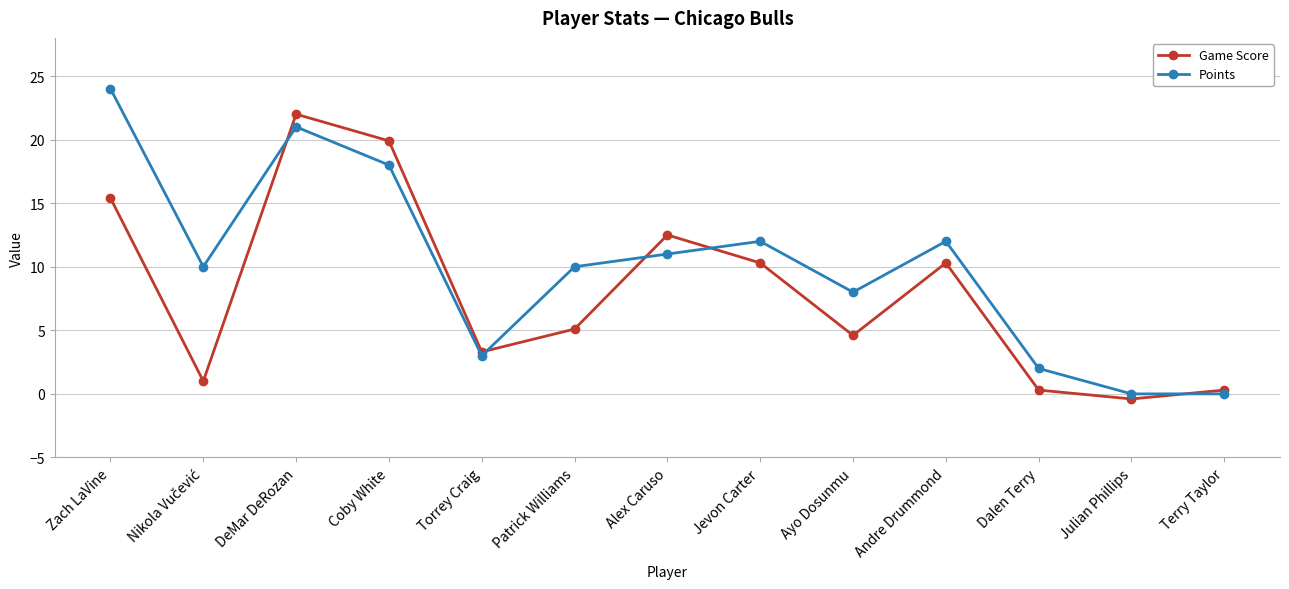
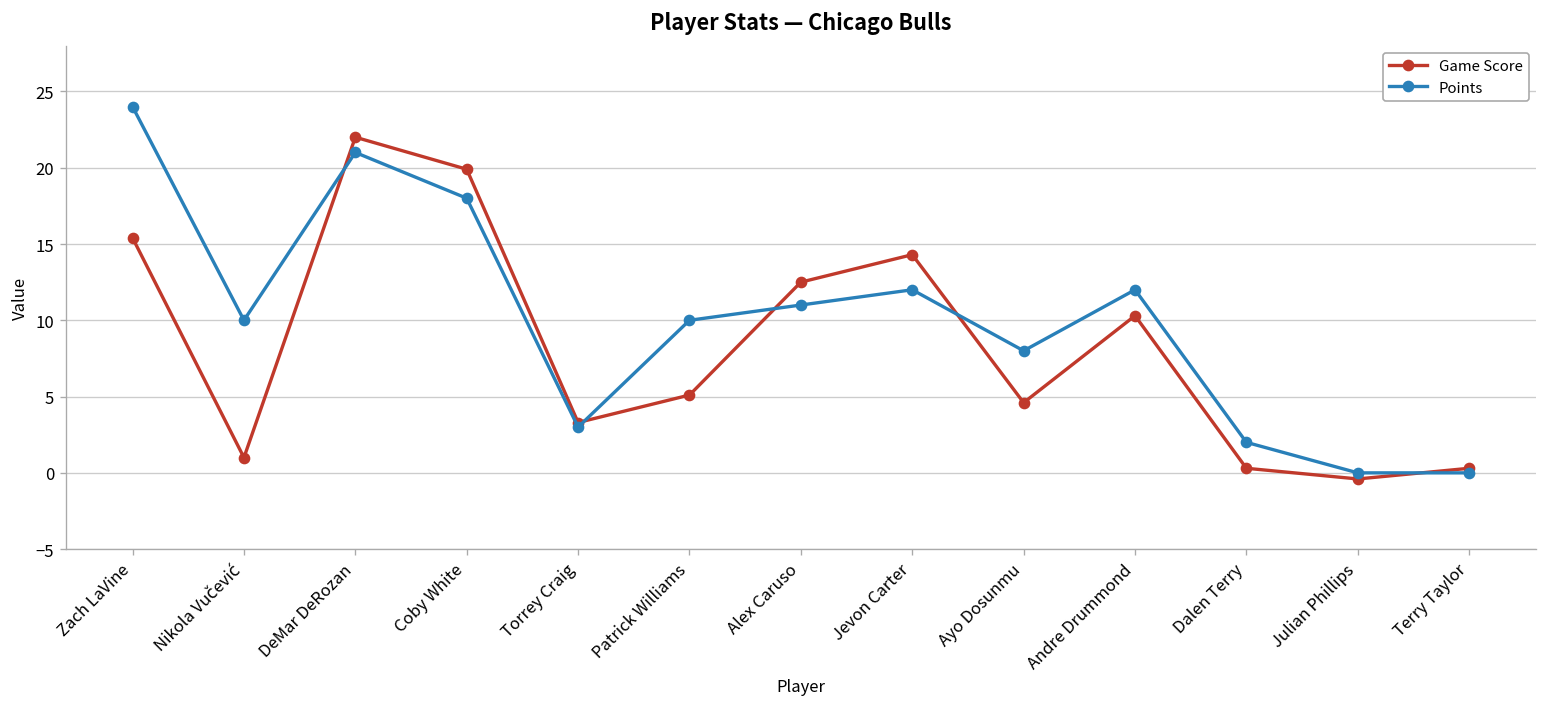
  {
    "Game Score": {
      "Zach LaVine": 15.4,
      "Nikola Vučević": 1.0,
      "DeMar DeRozan": 22.0,
      "Coby White": 19.9,
      "Torrey Craig": 3.3,
      "Patrick Williams": 5.1,
      "Alex Caruso": 12.5,
-     "Jevon Carter": 10.3,
+     "Jevon Carter": 14.3,
      "Ayo Dosunmu": 4.6,
      "Andre Drummond": 10.3,
      "Dalen Terry": 0.3,
      "Julian Phillips": -0.4,
      "Terry Taylor": 0.3
    },
    "Points": {
      "Zach LaVine": 24.0,
      "Nikola Vučević": 10.0,
      "DeMar DeRozan": 21.0,
      "Coby White": 18.0,
      "Torrey Craig": 3.0,
      "Patrick Williams": 10.0,
      "Alex Caruso": 11.0,
      "Jevon Carter": 12.0,
      "Ayo Dosunmu": 8.0,
      "Andre Drummond": 12.0,
      "Dalen Terry": 2.0,
      "Julian Phillips": 0.0,
      "Terry Taylor": 0.0
    }
  }
